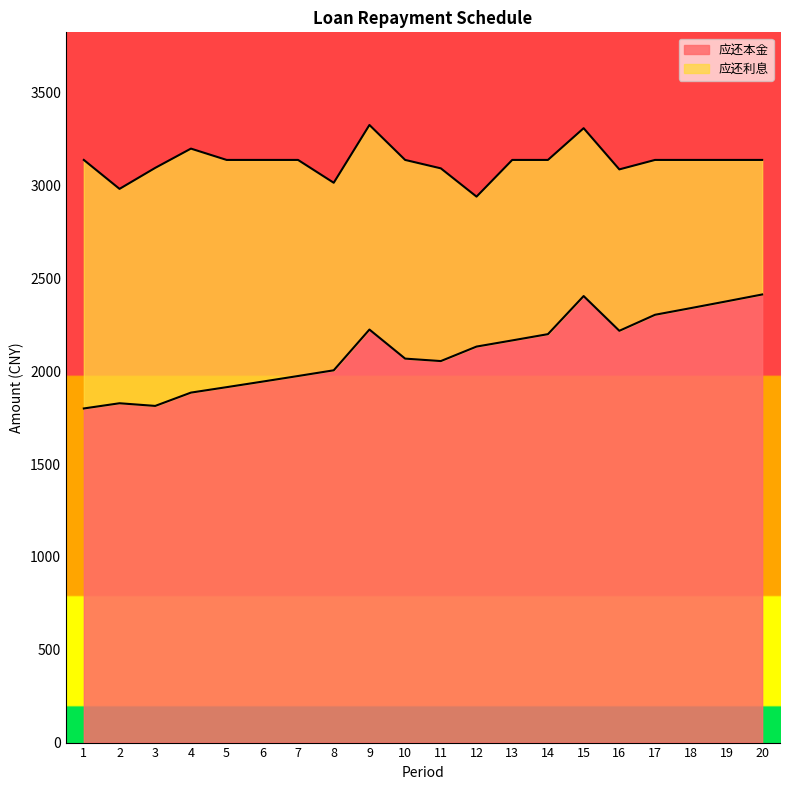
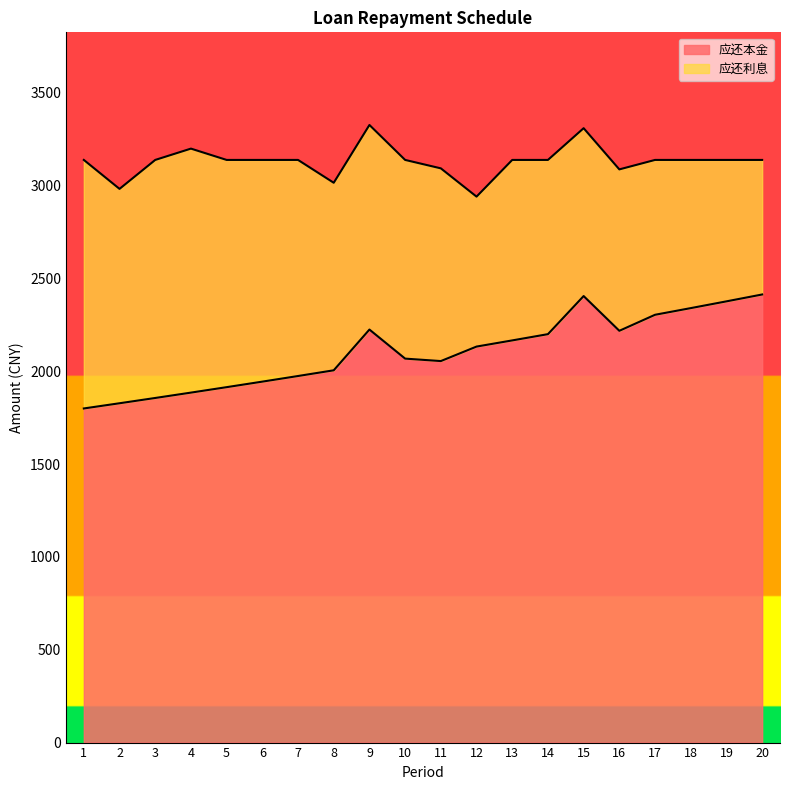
  {
    "应还本金": {
      "1": 1800,
      "2": 1830,
-     "3": 1810,
+     "3": 1860,
      "4": 1890,
      "5": 1910,
      "6": 1940,
      "7": 1970,
      "8": 2010,
      "9": 2220,
      "10": 2070,
      "11": 2060,
      "12": 2130,
      "13": 2170,
      "14": 2200,
      "15": 2410,
      "16": 2220,
      "17": 2300,
      "18": 2340,
      "19": 2380,
      "20": 2410
    },
    "应还利息": {
      "1": 1340,
      "2": 1150,
      "3": 1280,
      "4": 1310,
      "5": 1220,
      "6": 1190,
      "7": 1160,
      "8": 1010,
      "9": 1100,
      "10": 1070,
      "11": 1040,
      "12": 810,
      "13": 970,
      "14": 940,
      "15": 900,
      "16": 870,
      "17": 830,
      "18": 800,
      "19": 760,
      "20": 720
    }
  }
